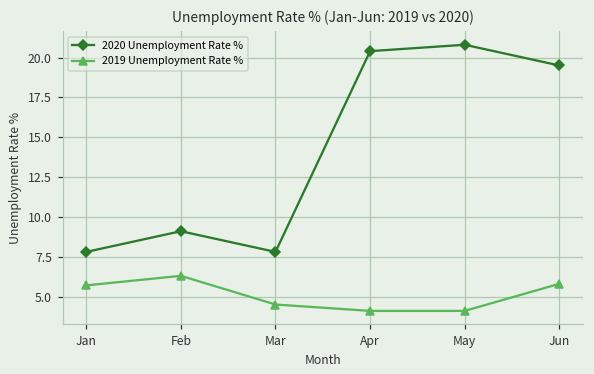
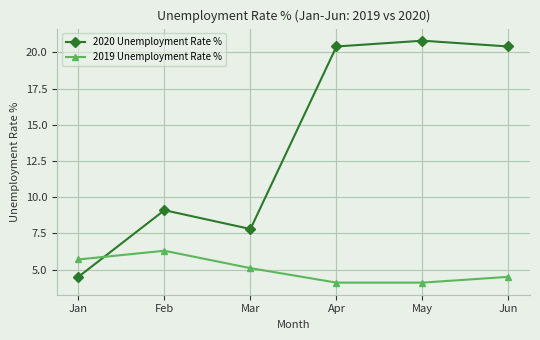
  {
    "2020 Unemployment Rate %": {
-     "Jan": 7.8,
+     "Jan": 4.5,
      "Feb": 9.1,
      "Mar": 7.8,
      "Apr": 20.4,
      "May": 20.8,
-     "Jun": 19.5
+     "Jun": 20.4
    },
    "2019 Unemployment Rate %": {
      "Jan": 5.7,
      "Feb": 6.3,
-     "Mar": 4.5,
+     "Mar": 5.1,
      "Apr": 4.1,
      "May": 4.1,
-     "Jun": 5.8
+     "Jun": 4.5
    }
  }
